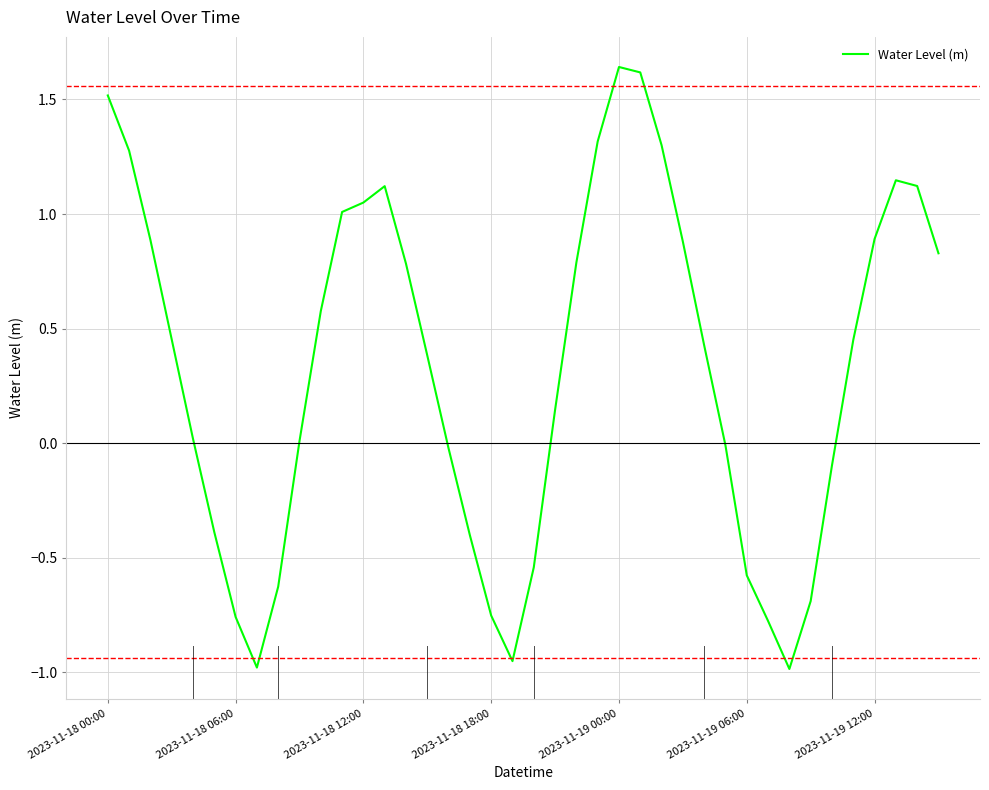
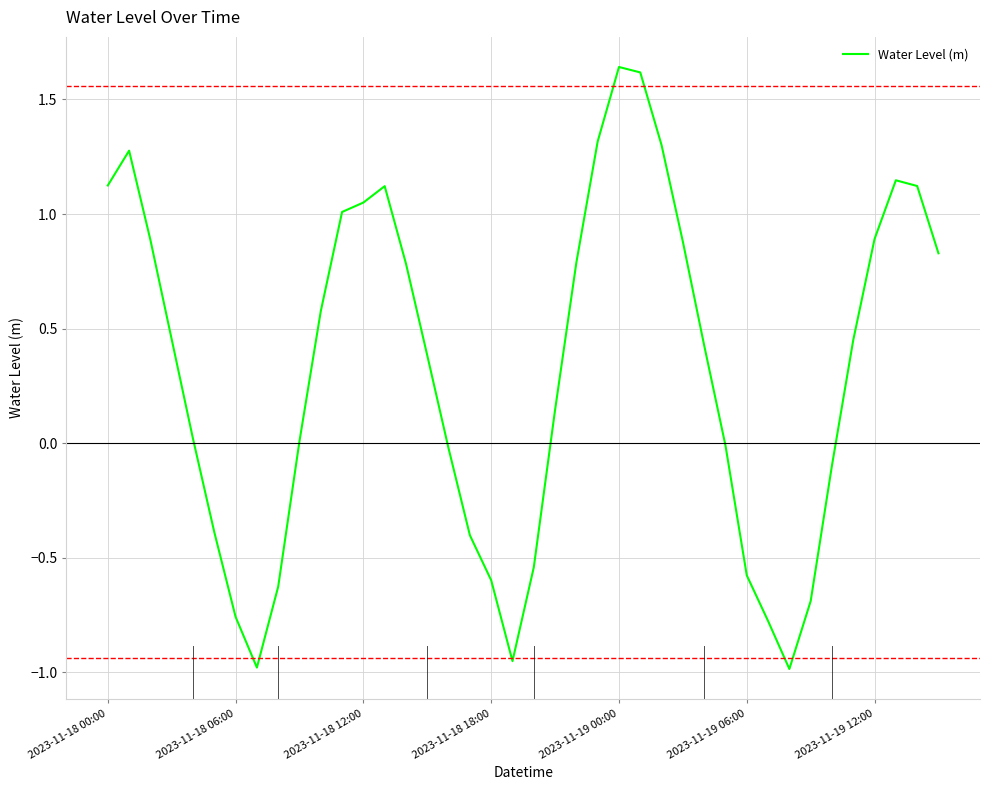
  {
-   "2023-11-18 00:00": 1.52,
+   "2023-11-18 00:00": 1.12,
    "2023-11-18 06:00": -0.76,
    "2023-11-18 12:00": 1.05,
-   "2023-11-18 18:00": -0.75,
+   "2023-11-18 18:00": -0.60,
    "2023-11-19 00:00": 1.64,
    "2023-11-19 06:00": -0.58,
    "2023-11-19 12:00": 0.89
  }
